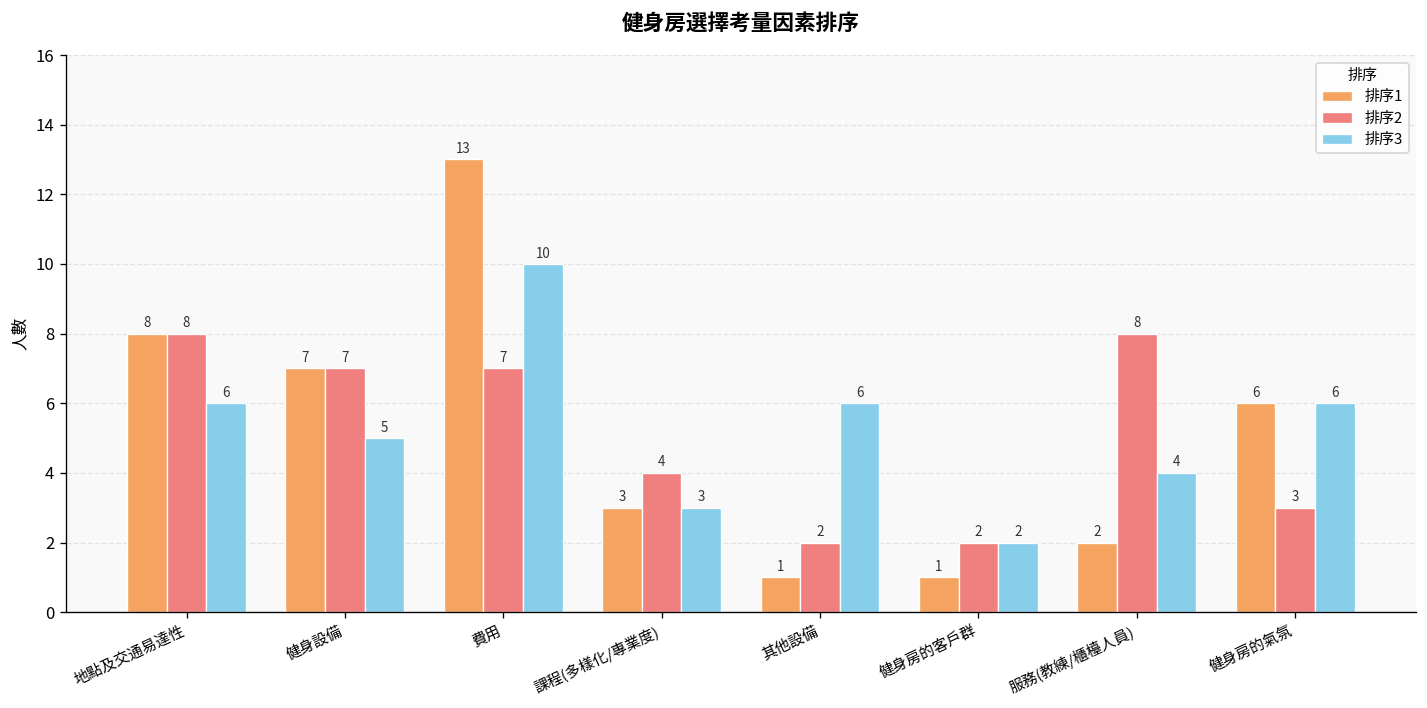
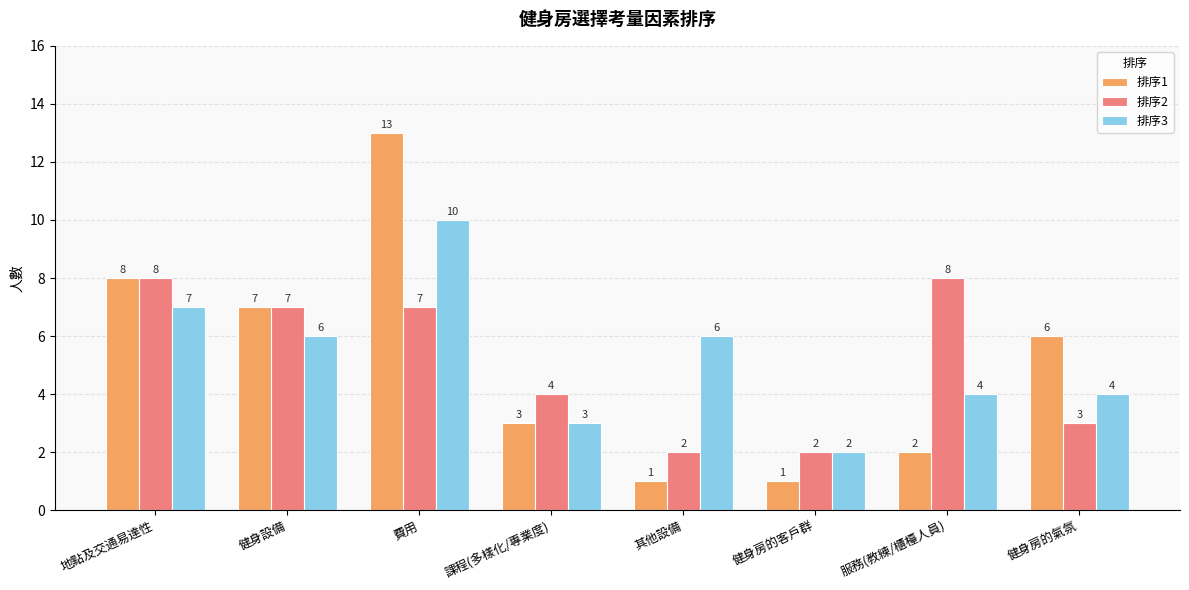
  {
    "排序3": {
-     "地點及交通易達性": 6,
-     "健身設備": 5,
+     "地點及交通易達性": 7,
+     "健身設備": 6,
      "費用": 10,
      "課程(多樣化/專業度)": 3,
      "其他設備": 6,
      "健身房的客戶群": 2,
      "服務(教練/櫃檯人員)": 4,
-     "健身房的氣氛": 6
+     "健身房的氣氛": 4
    }
  }
